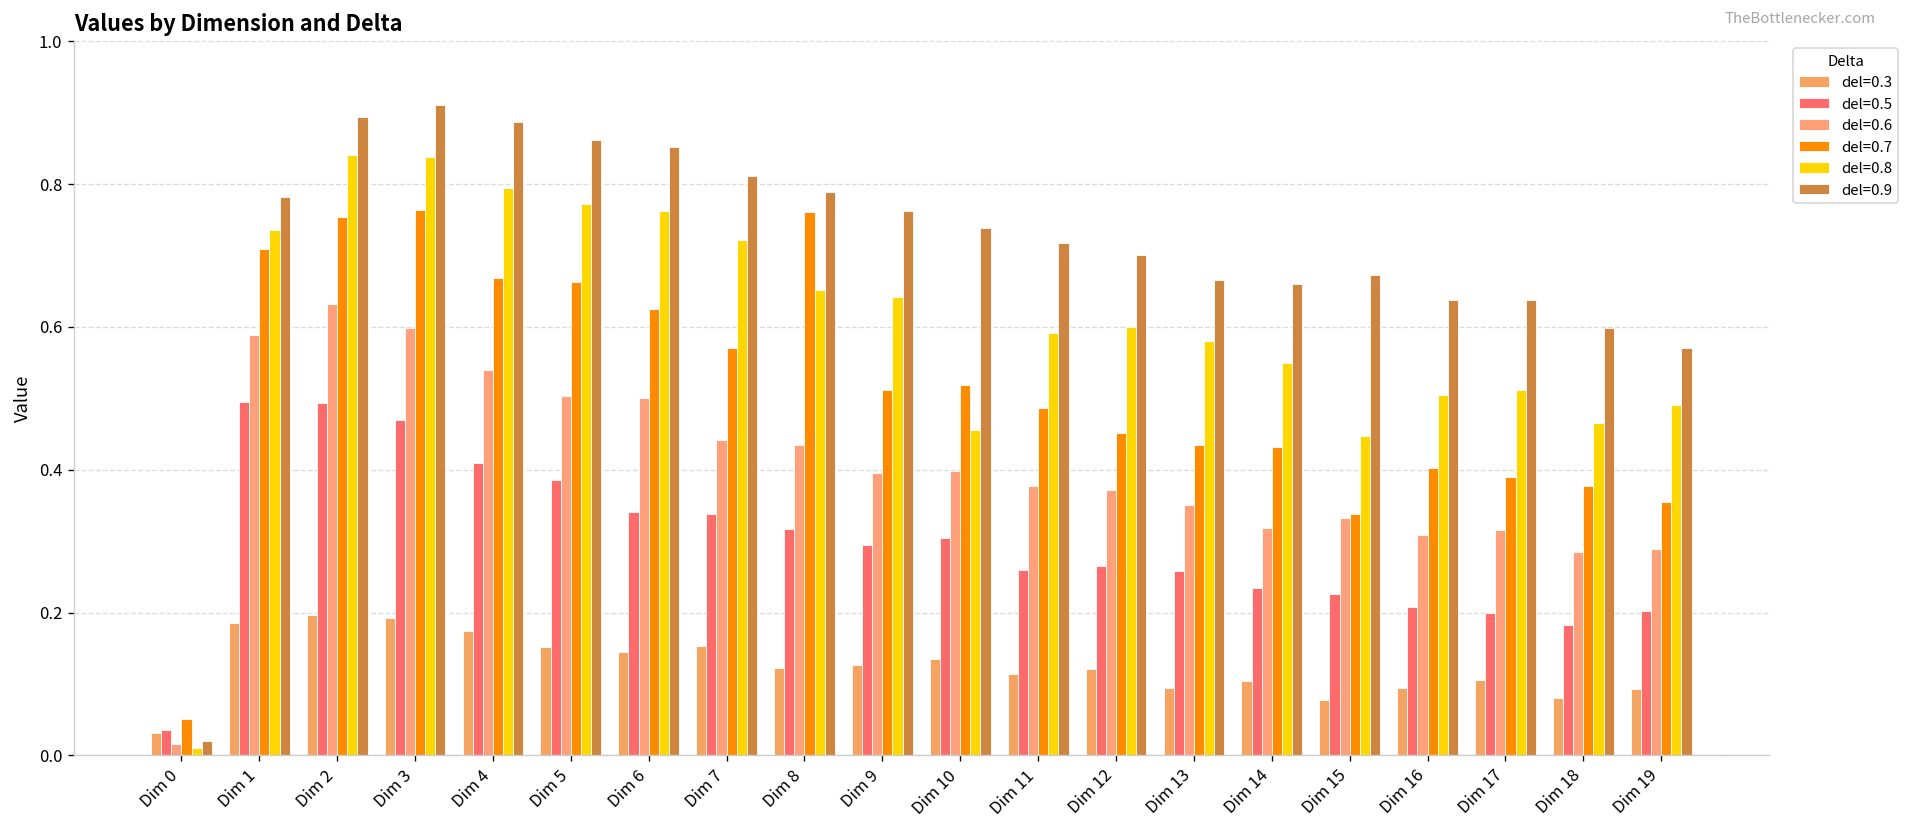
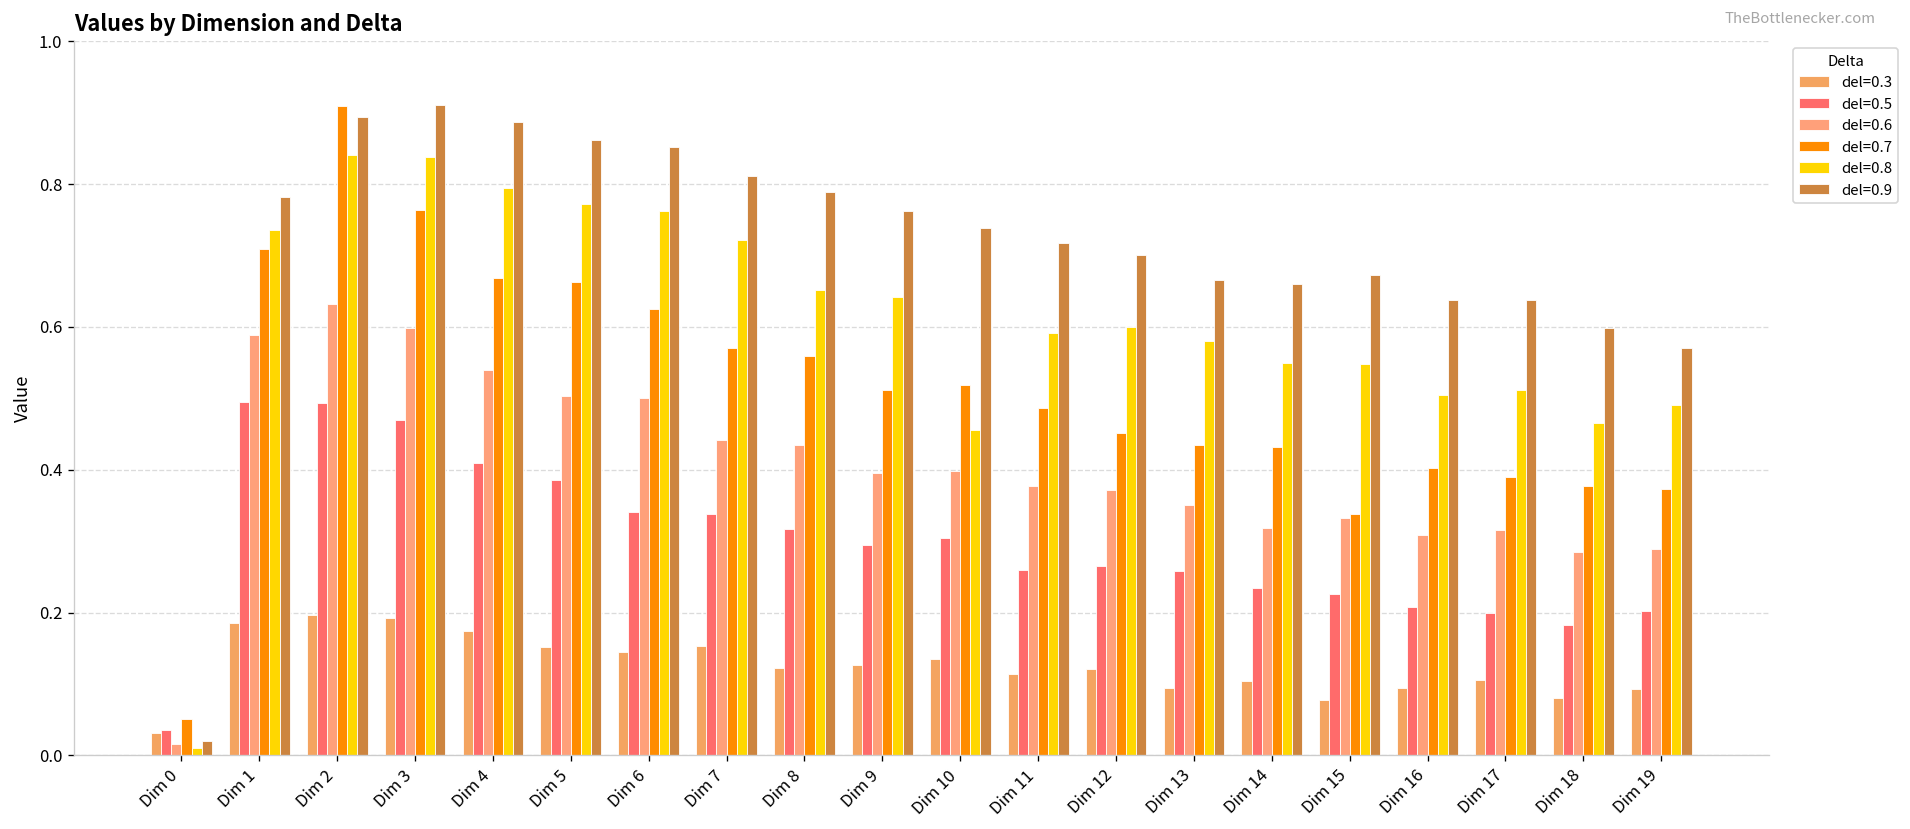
  {
    "del=0.7": {
      "Dim 0": 0.05,
      "Dim 1": 0.71,
-     "Dim 2": 0.75,
+     "Dim 2": 0.91,
      "Dim 3": 0.76,
      "Dim 4": 0.67,
      "Dim 5": 0.66,
      "Dim 6": 0.63,
      "Dim 7": 0.57,
-     "Dim 8": 0.76,
+     "Dim 8": 0.56,
      "Dim 9": 0.51,
      "Dim 10": 0.52,
      "Dim 11": 0.49,
      "Dim 12": 0.45,
      "Dim 13": 0.44,
      "Dim 14": 0.43,
      "Dim 15": 0.34,
      "Dim 16": 0.40,
      "Dim 17": 0.39,
      "Dim 18": 0.38,
-     "Dim 19": 0.36
+     "Dim 19": 0.37
    },
    "del=0.8": {
      "Dim 0": 0.01,
      "Dim 1": 0.74,
      "Dim 2": 0.84,
      "Dim 3": 0.84,
      "Dim 4": 0.79,
      "Dim 5": 0.77,
      "Dim 6": 0.76,
      "Dim 7": 0.72,
      "Dim 8": 0.65,
      "Dim 9": 0.64,
      "Dim 10": 0.46,
      "Dim 11": 0.59,
      "Dim 12": 0.60,
      "Dim 13": 0.58,
      "Dim 14": 0.55,
-     "Dim 15": 0.45,
+     "Dim 15": 0.55,
      "Dim 16": 0.50,
      "Dim 17": 0.51,
      "Dim 18": 0.47,
      "Dim 19": 0.49
    }
  }
